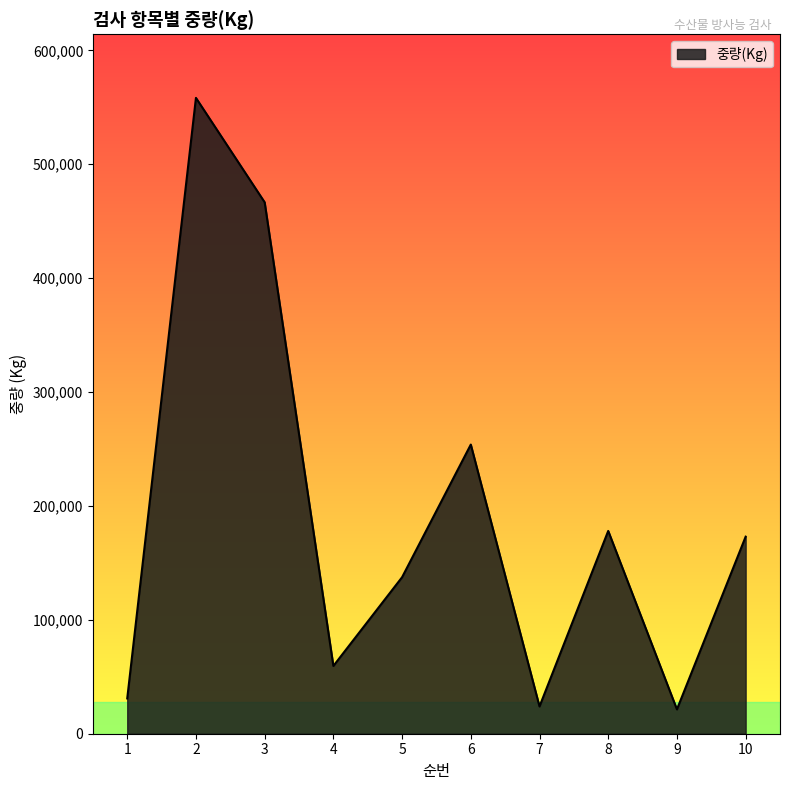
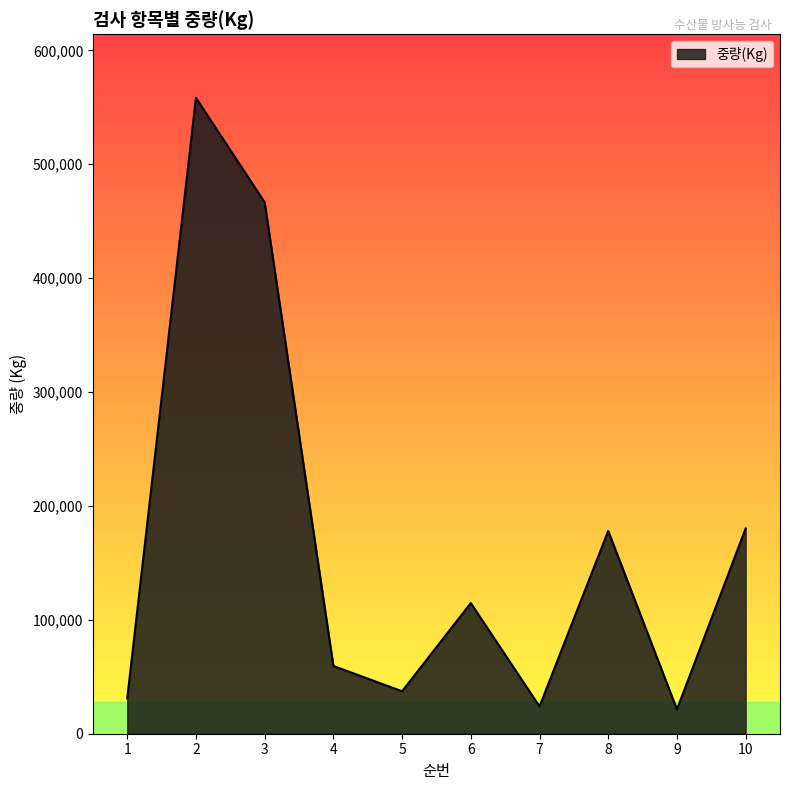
  {
    "1": "31,000",
    "2": "558,000",
    "3": "467,000",
    "4": "60,000",
-   "5": "137,000",
-   "6": "254,000",
+   "5": "37,000",
+   "6": "115,000",
    "8": "178,000",
-   "10": "173,000"
+   "10": "180,000"
  }
